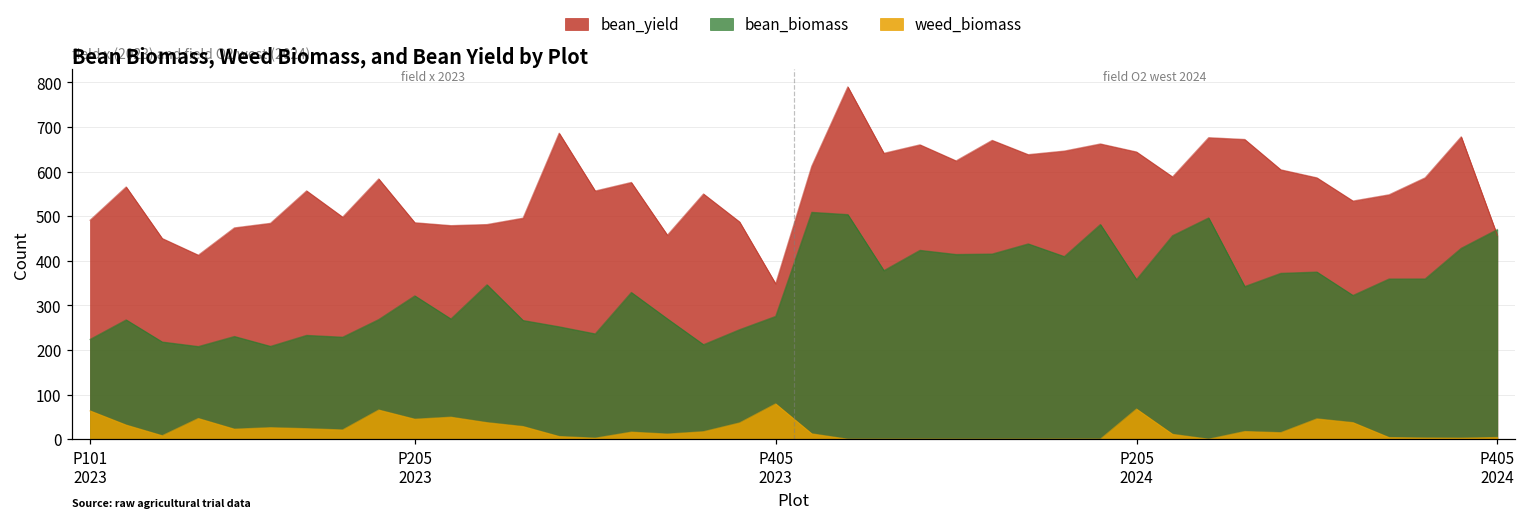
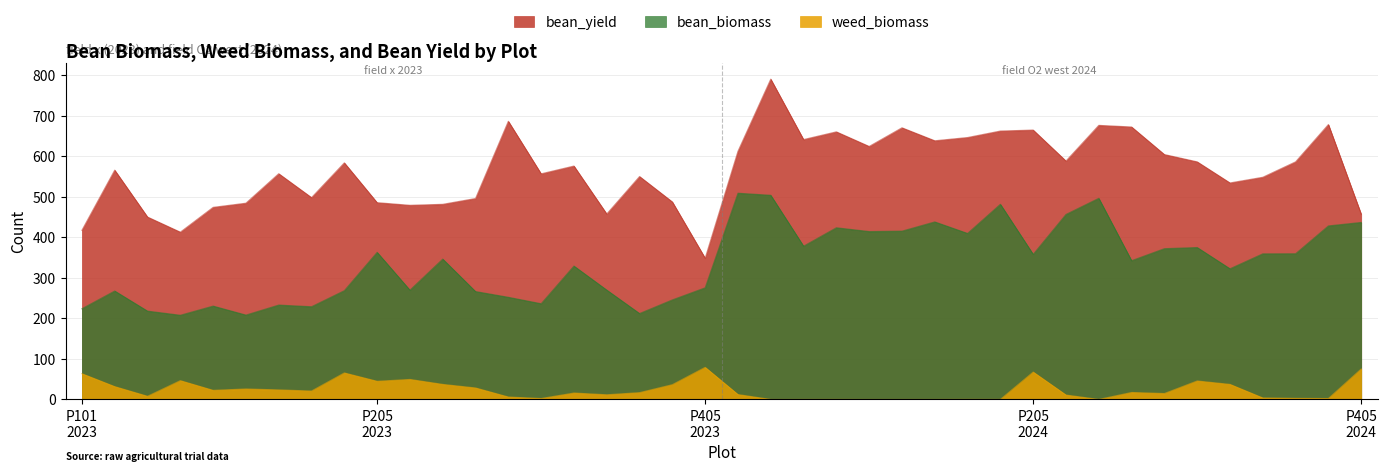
  {
    "bean_yield": {
-     "P101 2023": 490,
+     "P101 2023": 420,
      "P205 2023": 490,
      "P405 2023": 350,
-     "P205 2024": 640,
+     "P205 2024": 660,
      "P405 2024": 460
    },
    "bean_biomass": {
      "P101 2023": 220,
-     "P205 2023": 320,
+     "P205 2023": 360,
      "P405 2023": 280,
      "P205 2024": 360,
-     "P405 2024": 470
+     "P405 2024": 440
    },
    "weed_biomass": {
      "P101 2023": 60,
      "P205 2023": 40,
      "P405 2023": 80,
      "P205 2024": 70,
-     "P405 2024": 0
+     "P405 2024": 80
    }
  }
